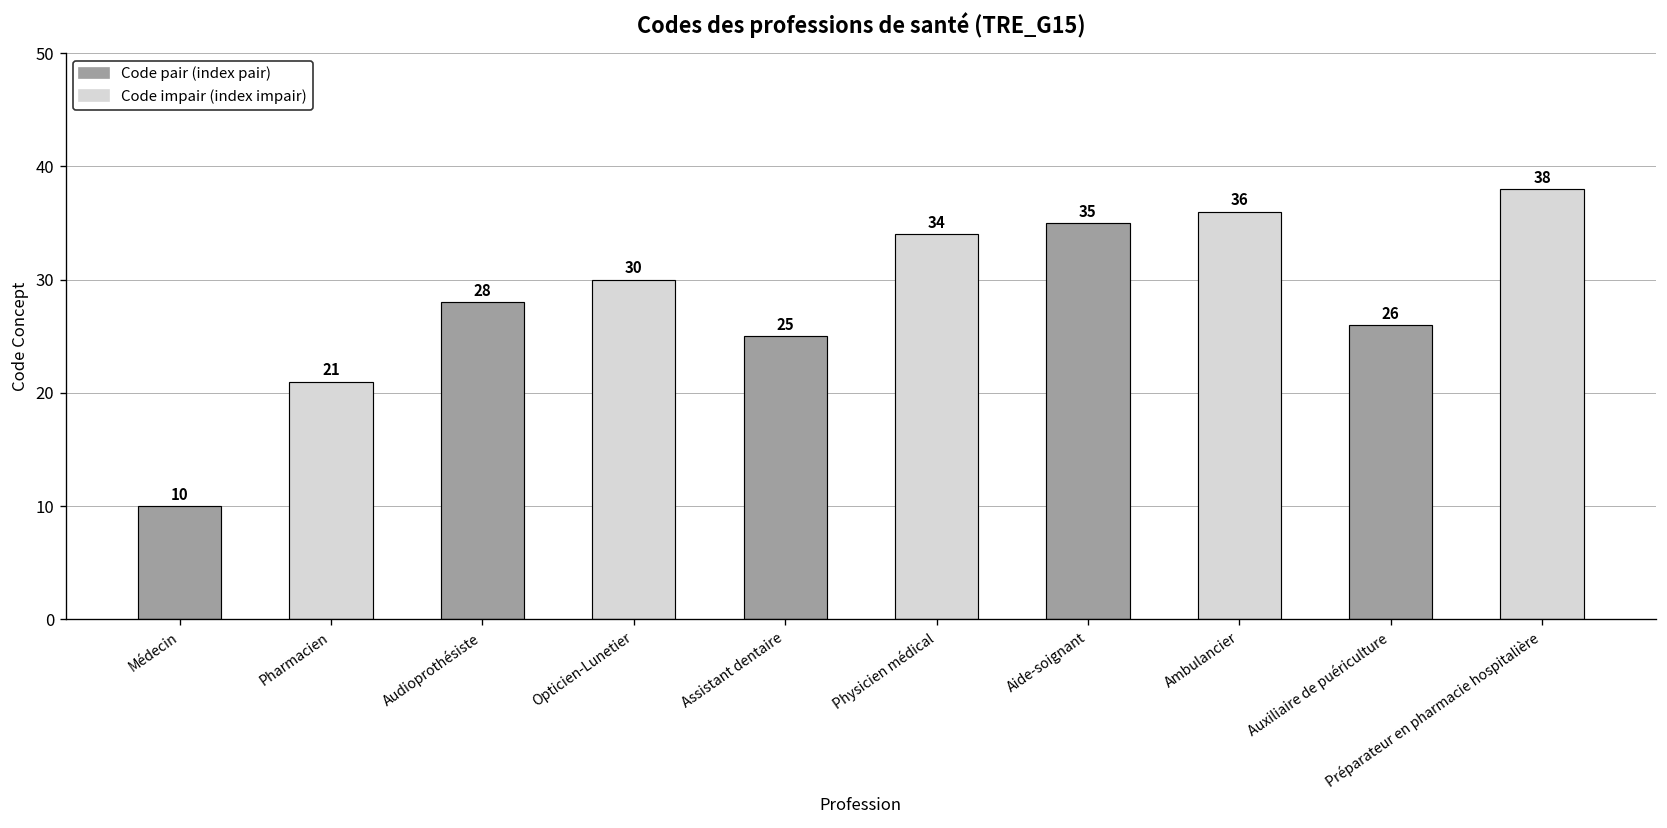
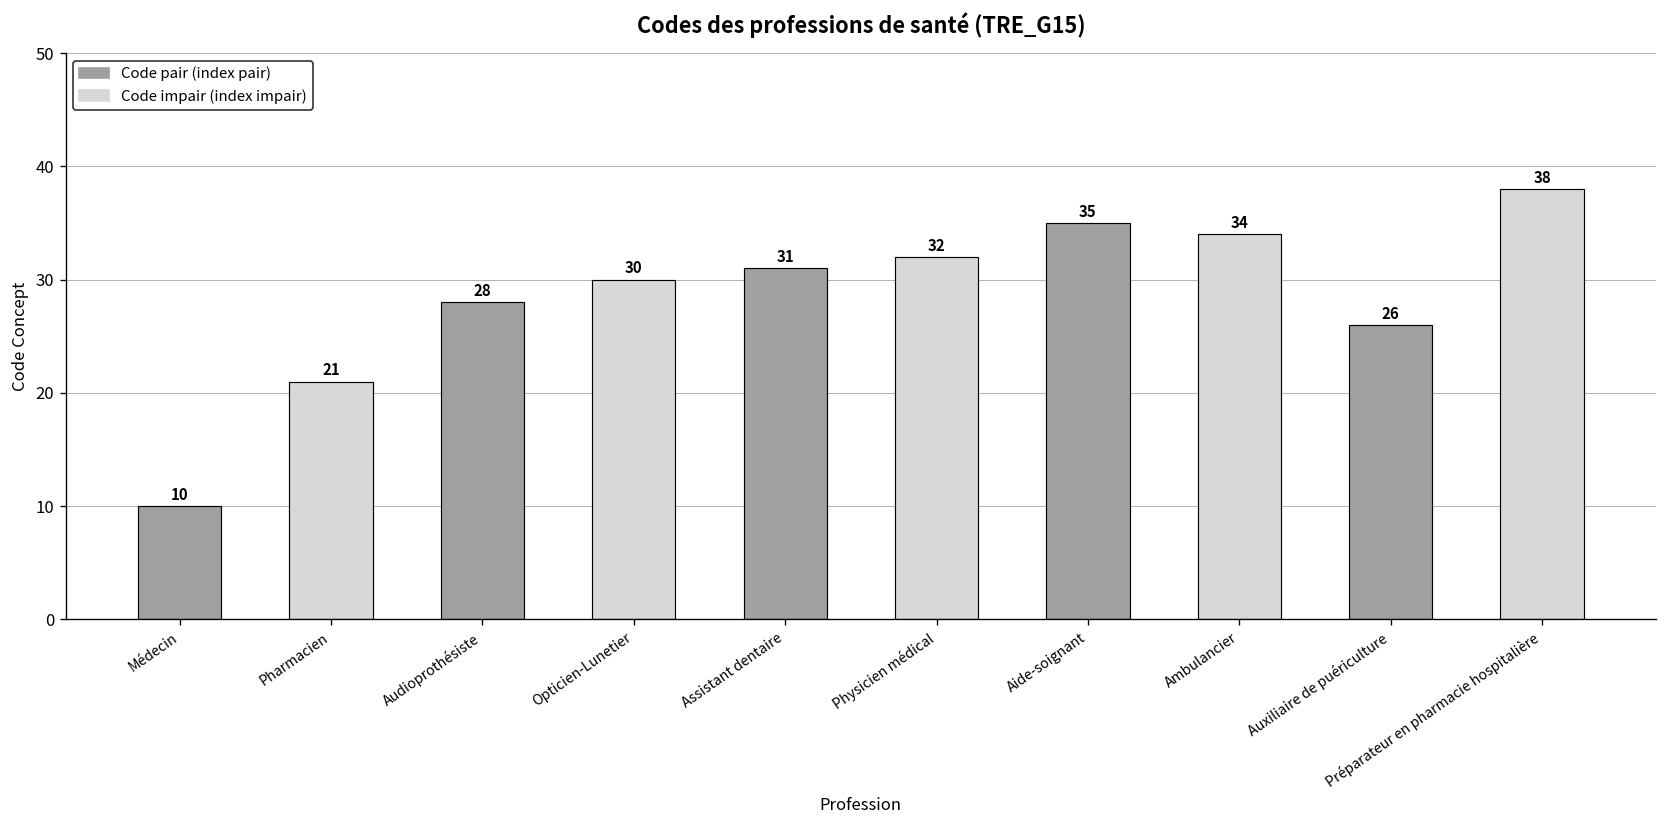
  {
    "Médecin": 10,
    "Pharmacien": 21,
    "Audioprothésiste": 28,
    "Opticien-Lunetier": 30,
-   "Assistant dentaire": 25,
-   "Physicien médical": 34,
+   "Assistant dentaire": 31,
+   "Physicien médical": 32,
    "Aide-soignant": 35,
-   "Ambulancier": 36,
+   "Ambulancier": 34,
    "Auxiliaire de puériculture": 26,
    "Préparateur en pharmacie hospitalière": 38
  }
